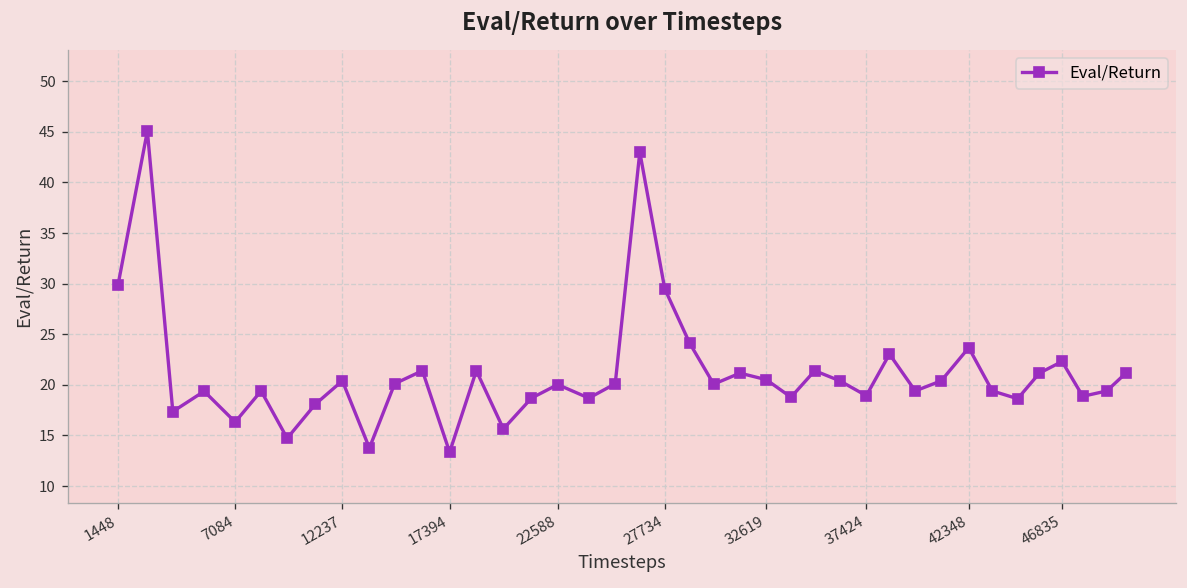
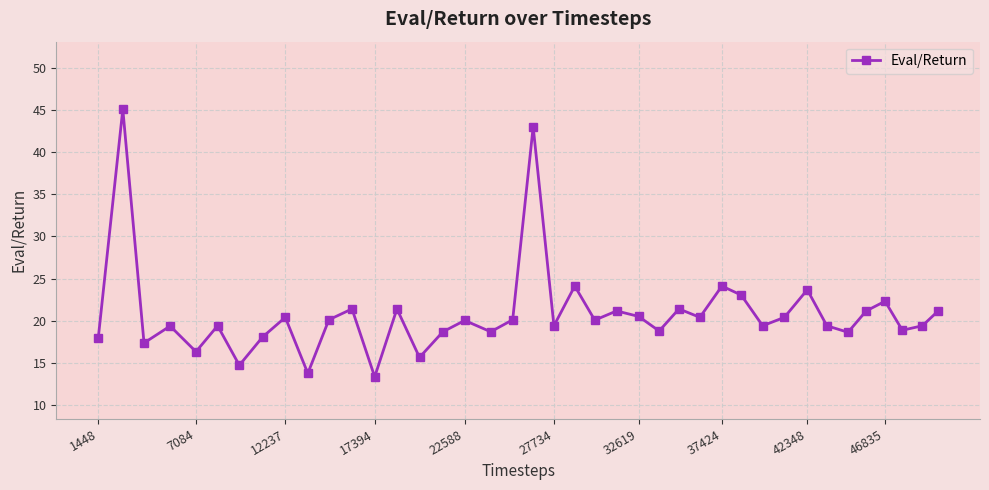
  {
-   "1448": 30,
+   "1448": 18,
    "7084": 16,
    "12237": 20,
    "17394": 13,
    "22588": 20,
-   "27734": 30,
+   "27734": 19,
    "32619": 21,
-   "37424": 19,
+   "37424": 24,
    "42348": 24,
    "46835": 22
  }
